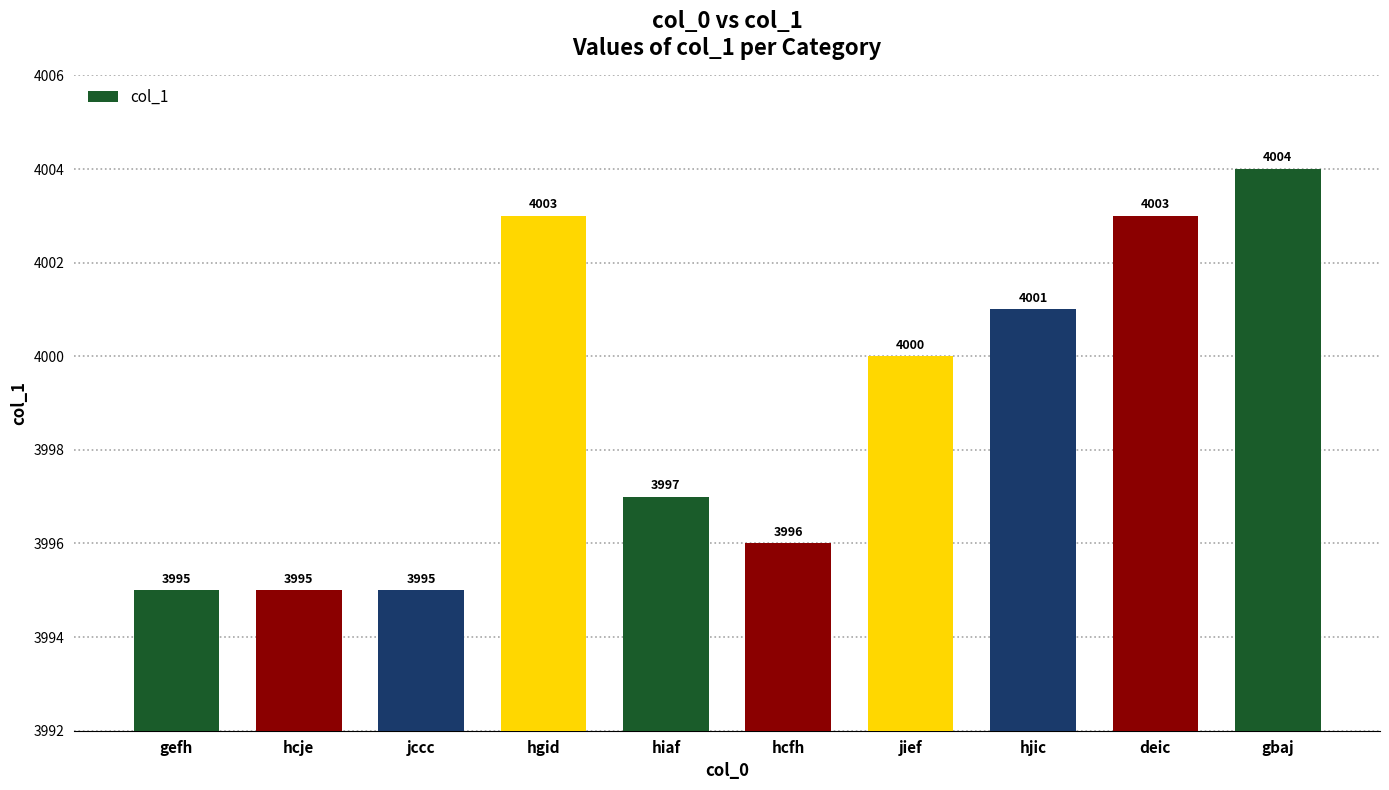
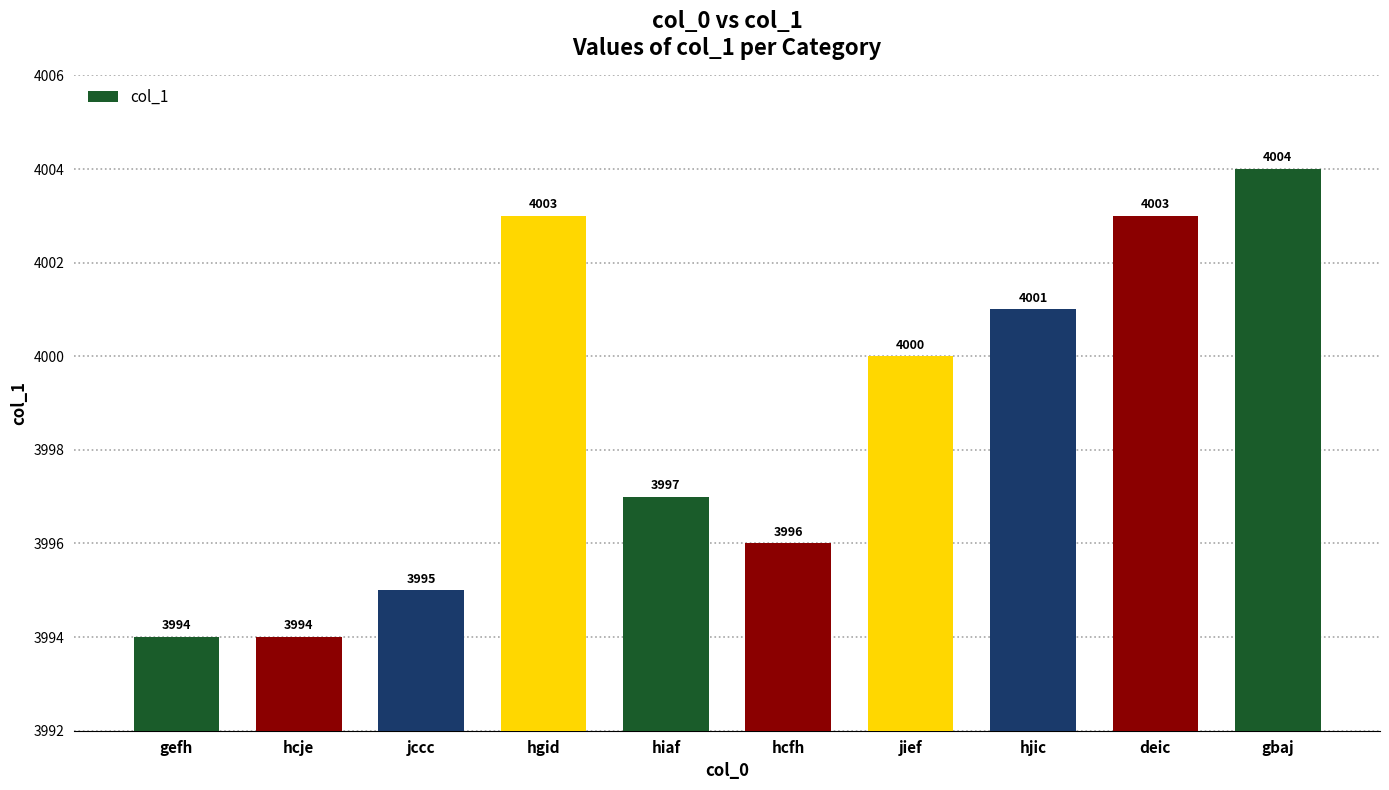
  {
-   "gefh": 3995,
-   "hcje": 3995,
+   "gefh": 3994,
+   "hcje": 3994,
    "jccc": 3995,
    "hgid": 4003,
    "hiaf": 3997,
    "hcfh": 3996,
    "jief": 4000,
    "hjic": 4001,
    "deic": 4003,
    "gbaj": 4004
  }
